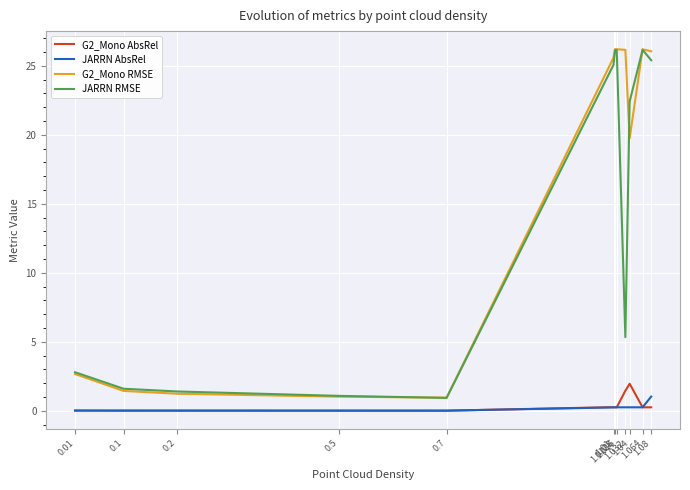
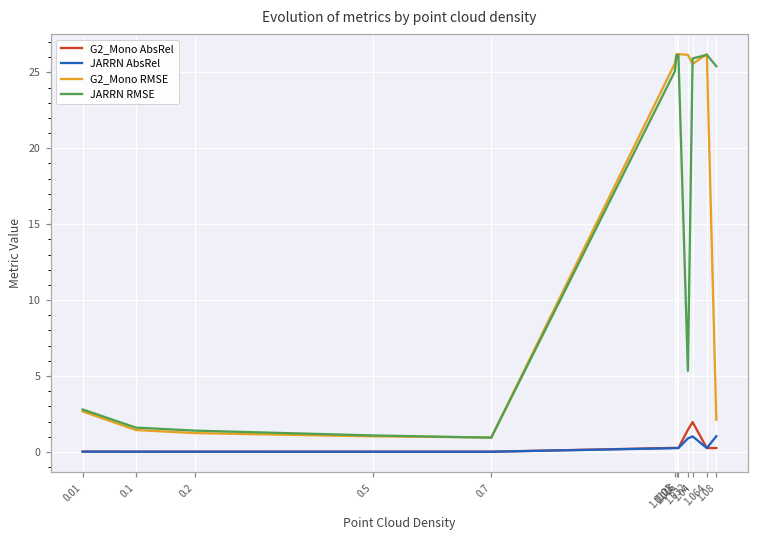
  {
    "G2_Mono AbsRel": {
      "1.032": 1.5,
      "1.04": 2.0,
      "1.08": 0.3
    },
    "JARRN AbsRel": {
-     "1.032": 0.3,
-     "1.04": 0.3,
+     "1.032": 0.9,
+     "1.04": 1.0,
      "1.08": 1.0
    },
    "G2_Mono RMSE": {
      "1.01": 25.6,
      "1.032": 26.2,
-     "1.04": 19.8,
-     "1.08": 26.0
+     "1.04": 25.6,
+     "1.08": 2.1
    },
    "JARRN RMSE": {
      "1.01": 25.1,
      "1.032": 5.3,
-     "1.04": 22.4,
+     "1.04": 25.9,
      "1.08": 25.4
    }
  }
